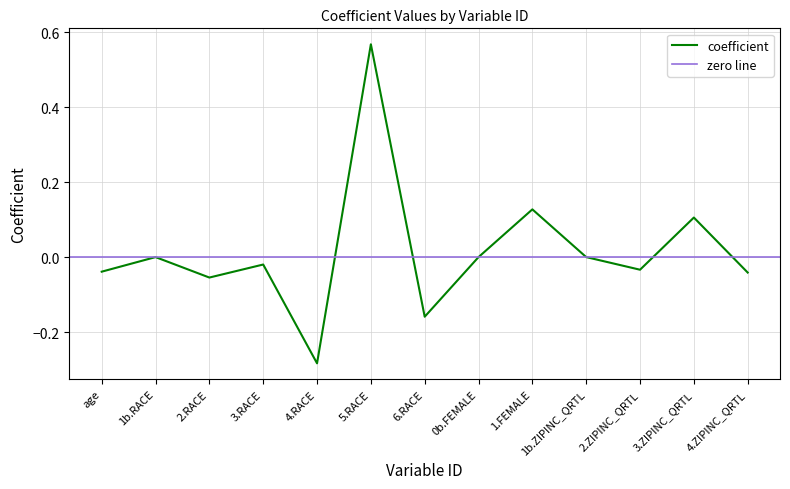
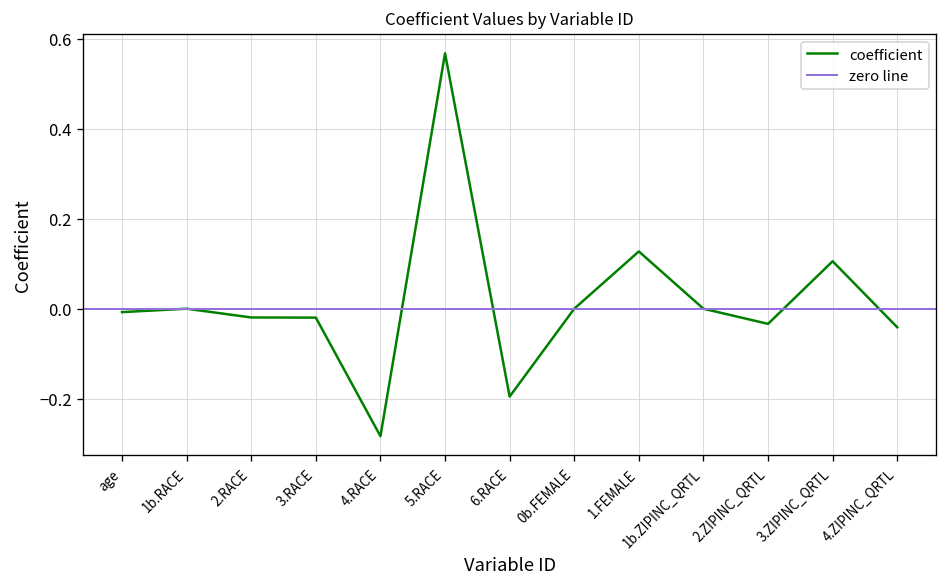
  {
-   "age": -0.04,
+   "age": -0.01,
    "1b.RACE": 0.00,
-   "2.RACE": -0.05,
+   "2.RACE": -0.02,
    "3.RACE": -0.02,
    "4.RACE": -0.28,
    "5.RACE": 0.57,
-   "6.RACE": -0.16,
+   "6.RACE": -0.20,
    "0b.FEMALE": 0.00,
    "1.FEMALE": 0.13,
    "1b.ZIPINC_QRTL": 0.00,
    "2.ZIPINC_QRTL": -0.03,
    "3.ZIPINC_QRTL": 0.11,
    "4.ZIPINC_QRTL": -0.04
  }
